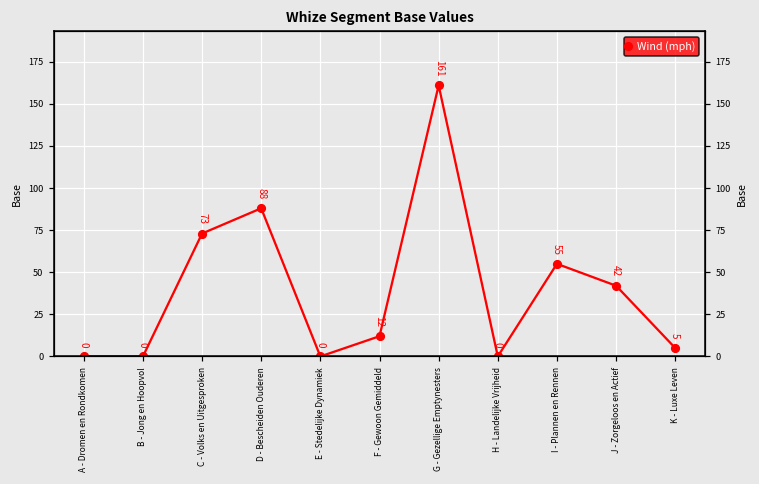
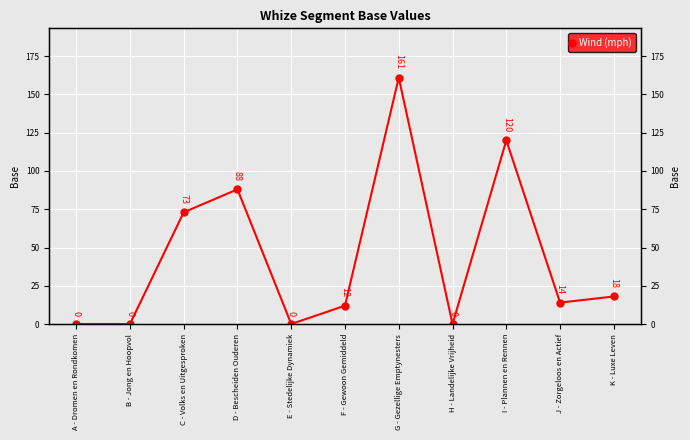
  {
    "A - Dromen en Rondkomen": 0,
    "B - Jong en Hoopvol": 0,
    "C - Volks en Uitgesproken": 73,
    "D - Bescheiden Ouderen": 88,
    "E - Stedelijke Dynamiek": 0,
    "F - Gewoon Gemiddeld": 12,
    "G - Gezellige Emptynesters": 161,
    "H - Landelijke Vrijheid": 0,
-   "I - Plannen en Rennen": 55,
-   "J - Zorgeloos en Actief": 42,
-   "K - Luxe Leven": 5
+   "I - Plannen en Rennen": 120,
+   "J - Zorgeloos en Actief": 14,
+   "K - Luxe Leven": 18
  }
